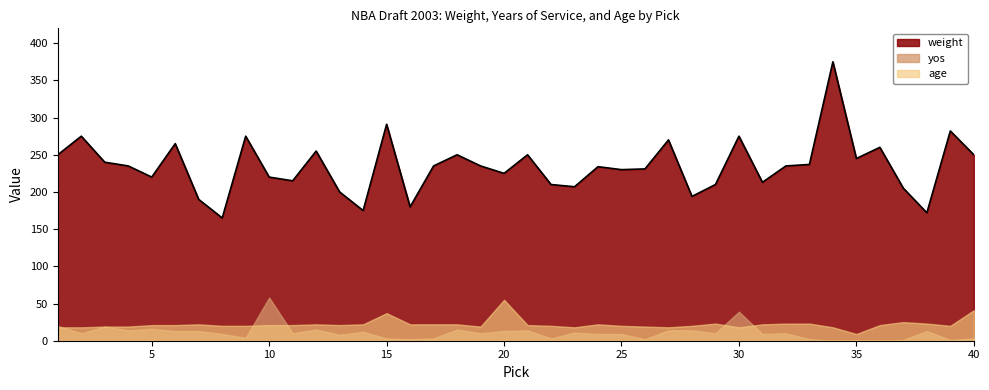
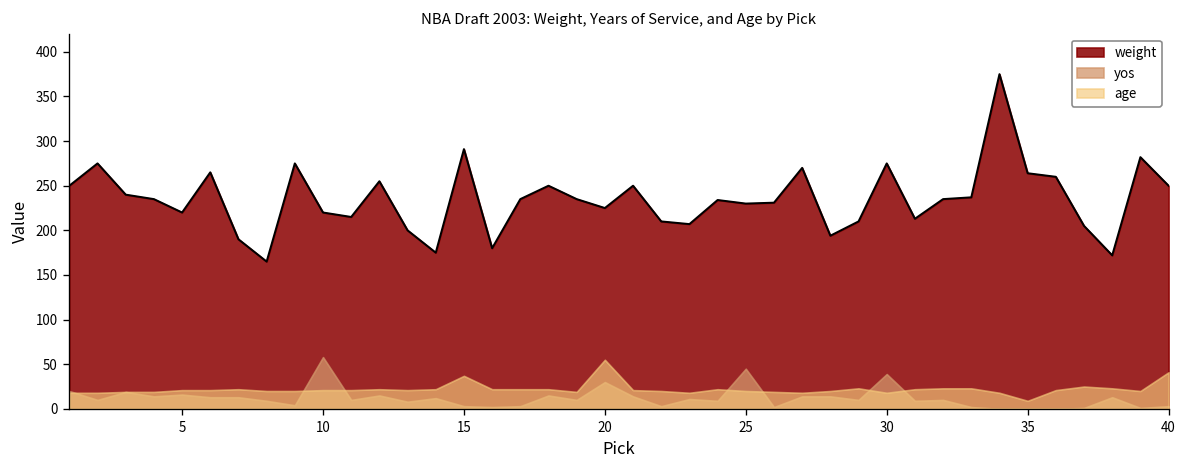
  {
    "weight": {
      "5": 220,
      "10": 220,
      "15": 290,
      "20": 230,
      "25": 230,
      "30": 280,
-     "35": 250,
+     "35": 260,
      "40": 250
    },
    "yos": {
      "5": 20,
      "10": 60,
-     "20": 10,
-     "25": 10,
+     "20": 30,
+     "25": 50,
      "30": 40,
      "35": 0
    },
    "age": {
      "5": 20,
      "10": 20,
      "15": 40,
      "20": 60,
      "25": 20,
      "30": 20,
      "35": 10,
      "40": 40
    }
  }
